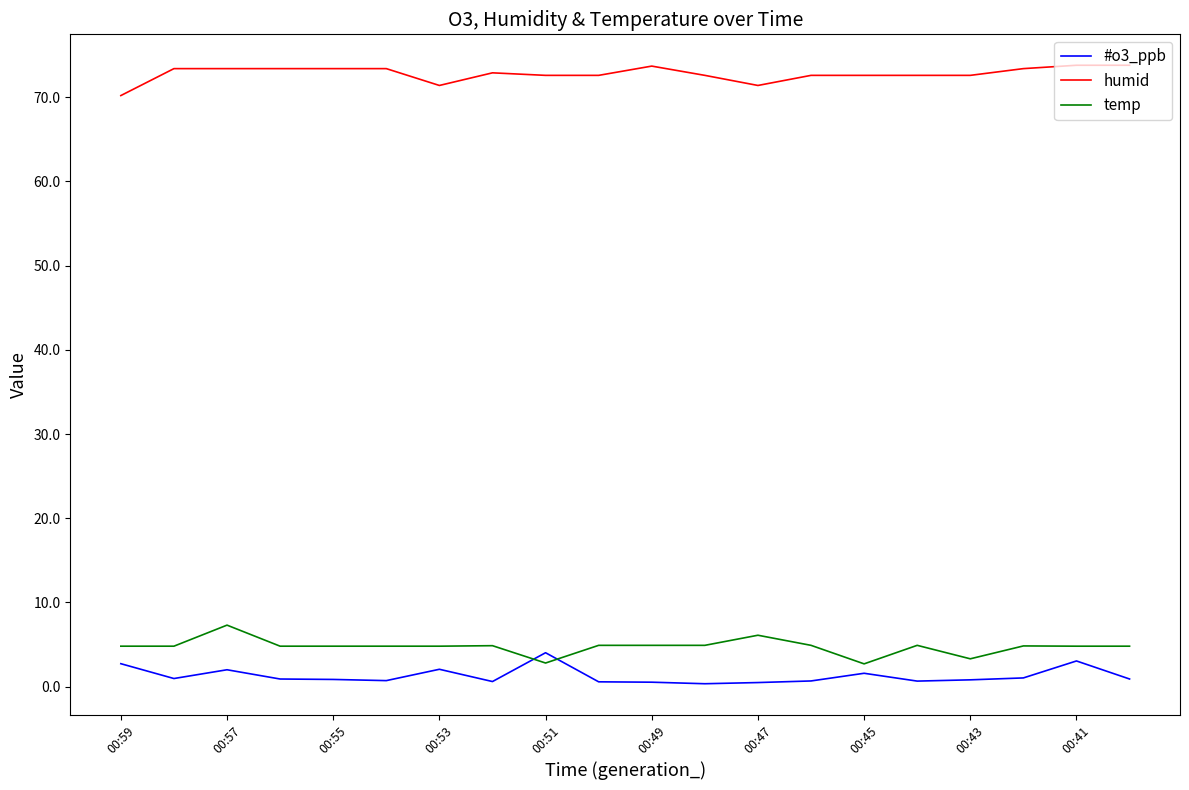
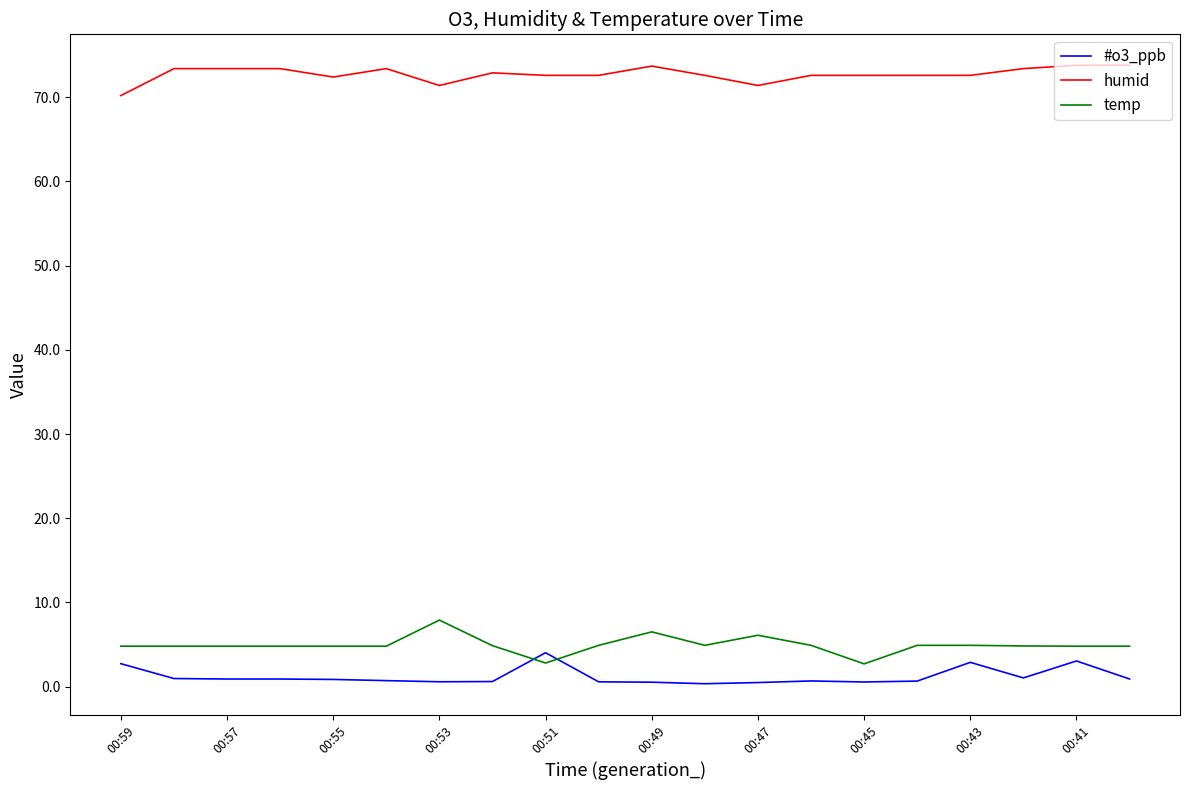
  {
    "#o3_ppb": {
      "00:59": 3,
-     "00:57": 2,
+     "00:57": 1,
      "00:55": 1,
-     "00:53": 2,
+     "00:53": 1,
      "00:51": 4,
      "00:49": 1,
      "00:47": 0,
-     "00:45": 2,
-     "00:43": 1,
+     "00:45": 1,
+     "00:43": 3,
      "00:41": 3
    },
    "humid": {
      "00:59": 70,
      "00:57": 73,
-     "00:55": 73,
+     "00:55": 72,
      "00:53": 71,
      "00:51": 73,
      "00:49": 74,
      "00:47": 71,
      "00:45": 73,
      "00:43": 73
    },
    "temp": {
      "00:59": 5,
-     "00:57": 7,
+     "00:57": 5,
      "00:55": 5,
-     "00:53": 5,
+     "00:53": 8,
      "00:51": 3,
-     "00:49": 5,
+     "00:49": 7,
      "00:47": 6,
      "00:45": 3,
-     "00:43": 3,
+     "00:43": 5,
      "00:41": 5
    }
  }
